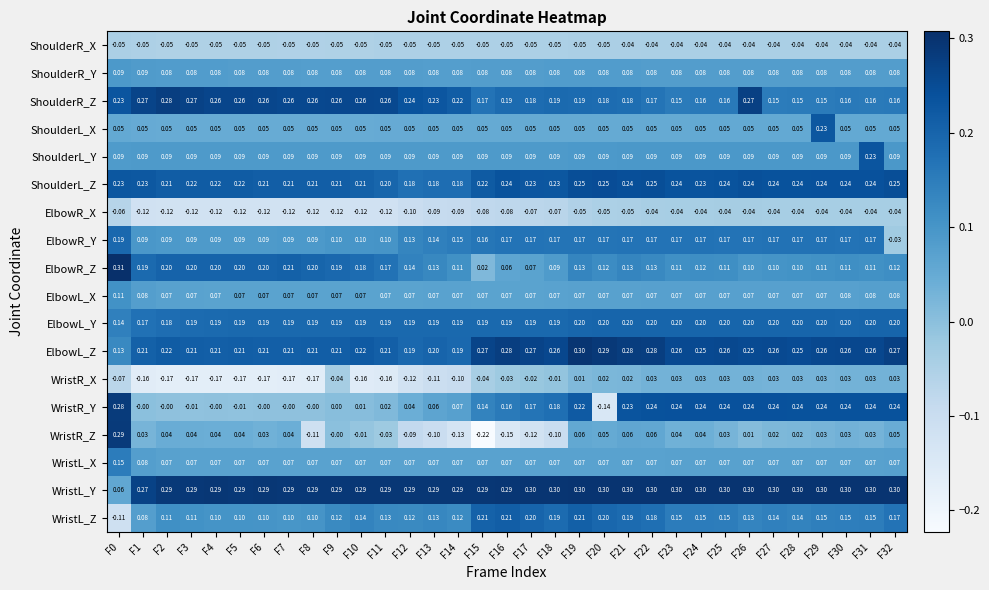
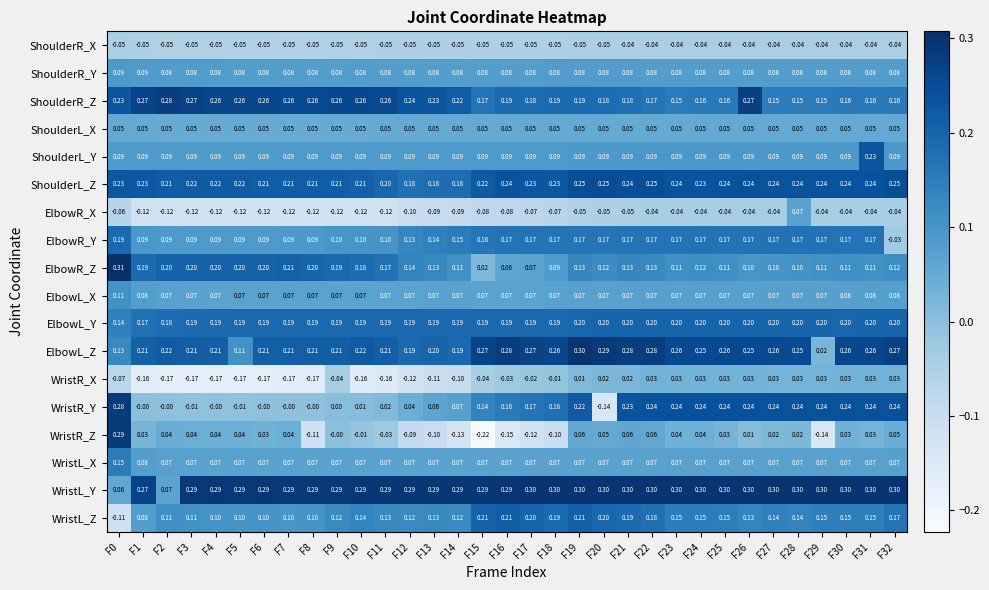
  {
    "ShoulderL_X": {
      "F0": 0.05,
      "F1": 0.05,
      "F2": 0.05,
      "F3": 0.05,
      "F4": 0.05,
      "F5": 0.05,
      "F6": 0.05,
      "F7": 0.05,
      "F8": 0.05,
      "F9": 0.05,
      "F10": 0.05,
      "F11": 0.05,
      "F12": 0.05,
      "F13": 0.05,
      "F14": 0.05,
      "F15": 0.05,
      "F16": 0.05,
      "F17": 0.05,
      "F18": 0.05,
      "F19": 0.05,
      "F20": 0.05,
      "F21": 0.05,
      "F22": 0.05,
      "F23": 0.05,
      "F24": 0.05,
      "F25": 0.05,
      "F26": 0.05,
      "F27": 0.05,
      "F28": 0.05,
-     "F29": 0.23,
+     "F29": 0.05,
      "F30": 0.05,
      "F31": 0.05,
      "F32": 0.05
    },
    "ElbowR_X": {
      "F0": -0.06,
      "F1": -0.12,
      "F2": -0.12,
      "F3": -0.12,
      "F4": -0.12,
      "F5": -0.12,
      "F6": -0.12,
      "F7": -0.12,
      "F8": -0.12,
      "F9": -0.12,
      "F10": -0.12,
      "F11": -0.12,
      "F12": -0.10,
      "F13": -0.09,
      "F14": -0.09,
      "F15": -0.08,
      "F16": -0.08,
      "F17": -0.07,
      "F18": -0.07,
      "F19": -0.05,
      "F20": -0.05,
      "F21": -0.05,
      "F22": -0.04,
      "F23": -0.04,
      "F24": -0.04,
      "F25": -0.04,
      "F26": -0.04,
      "F27": -0.04,
-     "F28": -0.04,
+     "F28": 0.07,
      "F29": -0.04,
      "F30": -0.04,
      "F31": -0.04,
      "F32": -0.04
    },
    "ElbowL_Z": {
      "F0": 0.13,
      "F1": 0.21,
      "F2": 0.22,
      "F3": 0.21,
      "F4": 0.21,
-     "F5": 0.21,
+     "F5": 0.11,
      "F6": 0.21,
      "F7": 0.21,
      "F8": 0.21,
      "F9": 0.21,
      "F10": 0.22,
      "F11": 0.21,
      "F12": 0.19,
      "F13": 0.20,
      "F14": 0.19,
      "F15": 0.27,
      "F16": 0.28,
      "F17": 0.27,
      "F18": 0.26,
      "F19": 0.30,
      "F20": 0.29,
      "F21": 0.28,
      "F22": 0.28,
      "F23": 0.26,
      "F24": 0.25,
      "F25": 0.26,
      "F26": 0.25,
      "F27": 0.26,
      "F28": 0.25,
-     "F29": 0.26,
+     "F29": 0.02,
      "F30": 0.26,
      "F31": 0.26,
      "F32": 0.27
    },
    "WristR_Z": {
      "F0": 0.29,
      "F1": 0.03,
      "F2": 0.04,
      "F3": 0.04,
      "F4": 0.04,
      "F5": 0.04,
      "F6": 0.03,
      "F7": 0.04,
      "F8": -0.11,
      "F9": -0.00,
      "F10": -0.01,
      "F11": -0.03,
      "F12": -0.09,
      "F13": -0.10,
      "F14": -0.13,
      "F15": -0.22,
      "F16": -0.15,
      "F17": -0.12,
      "F18": -0.10,
      "F19": 0.06,
      "F20": 0.05,
      "F21": 0.06,
      "F22": 0.06,
      "F23": 0.04,
      "F24": 0.04,
      "F25": 0.03,
      "F26": 0.01,
      "F27": 0.02,
      "F28": 0.02,
-     "F29": 0.03,
+     "F29": -0.14,
      "F30": 0.03,
      "F31": 0.03,
      "F32": 0.05
    },
    "WristL_Y": {
      "F0": 0.06,
      "F1": 0.27,
-     "F2": 0.29,
+     "F2": 0.07,
      "F3": 0.29,
      "F4": 0.29,
      "F5": 0.29,
      "F6": 0.29,
      "F7": 0.29,
      "F8": 0.29,
      "F9": 0.29,
      "F10": 0.29,
      "F11": 0.29,
      "F12": 0.29,
      "F13": 0.29,
      "F14": 0.29,
      "F15": 0.29,
      "F16": 0.29,
      "F17": 0.30,
      "F18": 0.30,
      "F19": 0.30,
      "F20": 0.30,
      "F21": 0.30,
      "F22": 0.30,
      "F23": 0.30,
      "F24": 0.30,
      "F25": 0.30,
      "F26": 0.30,
      "F27": 0.30,
      "F28": 0.30,
      "F29": 0.30,
      "F30": 0.30,
      "F31": 0.30,
      "F32": 0.30
    }
  }
